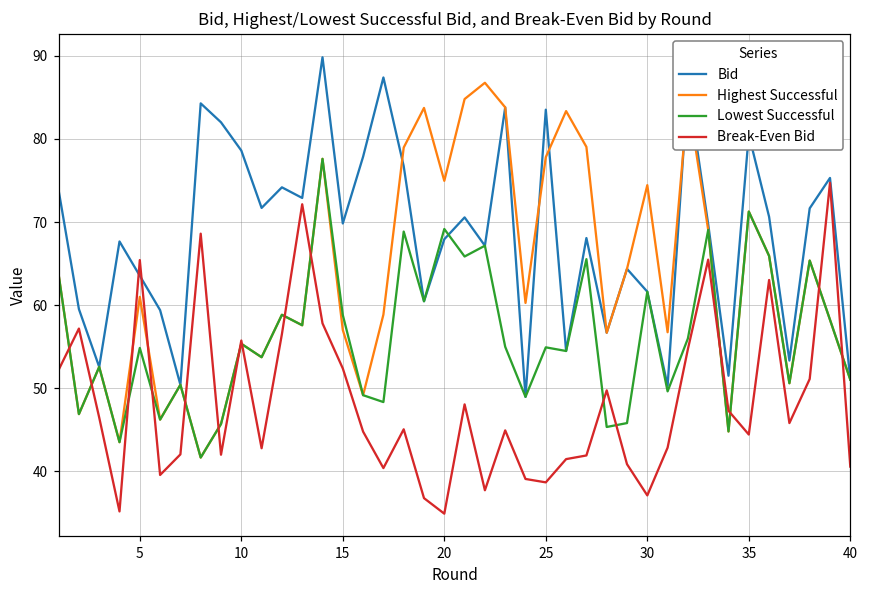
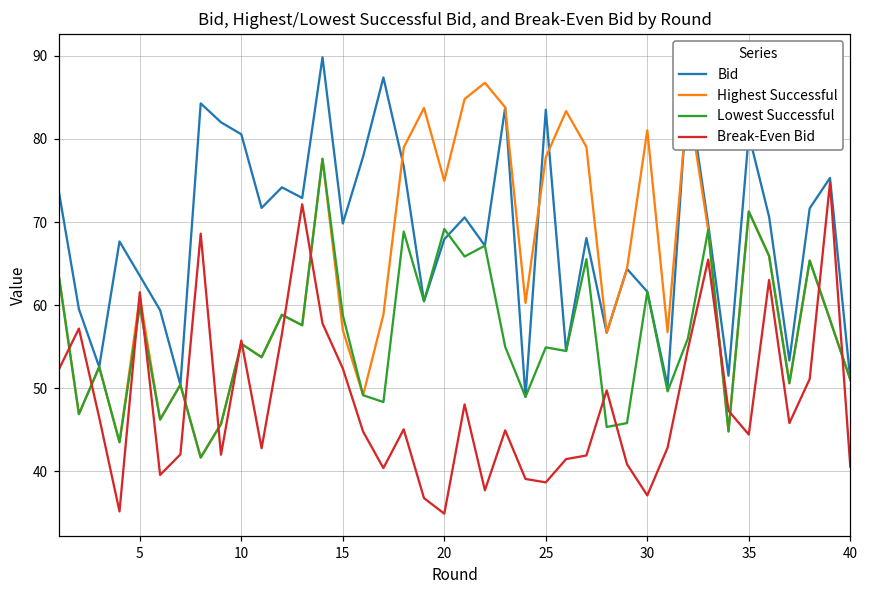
  {
    "Bid": {
      "5": 64,
-     "10": 79,
+     "10": 81,
      "15": 70,
      "20": 68,
      "25": 84
    },
    "Highest Successful": {
      "5": 61,
      "15": 57,
      "20": 75,
      "25": 78,
-     "30": 74
+     "30": 81
    },
    "Lowest Successful": {
-     "5": 55,
+     "5": 60,
      "15": 59,
      "20": 69,
      "25": 55
    },
    "Break-Even Bid": {
-     "5": 65,
+     "5": 62,
      "10": 56,
      "15": 52,
      "20": 35,
      "25": 39,
      "30": 37,
      "35": 44,
      "40": 41
    }
  }
